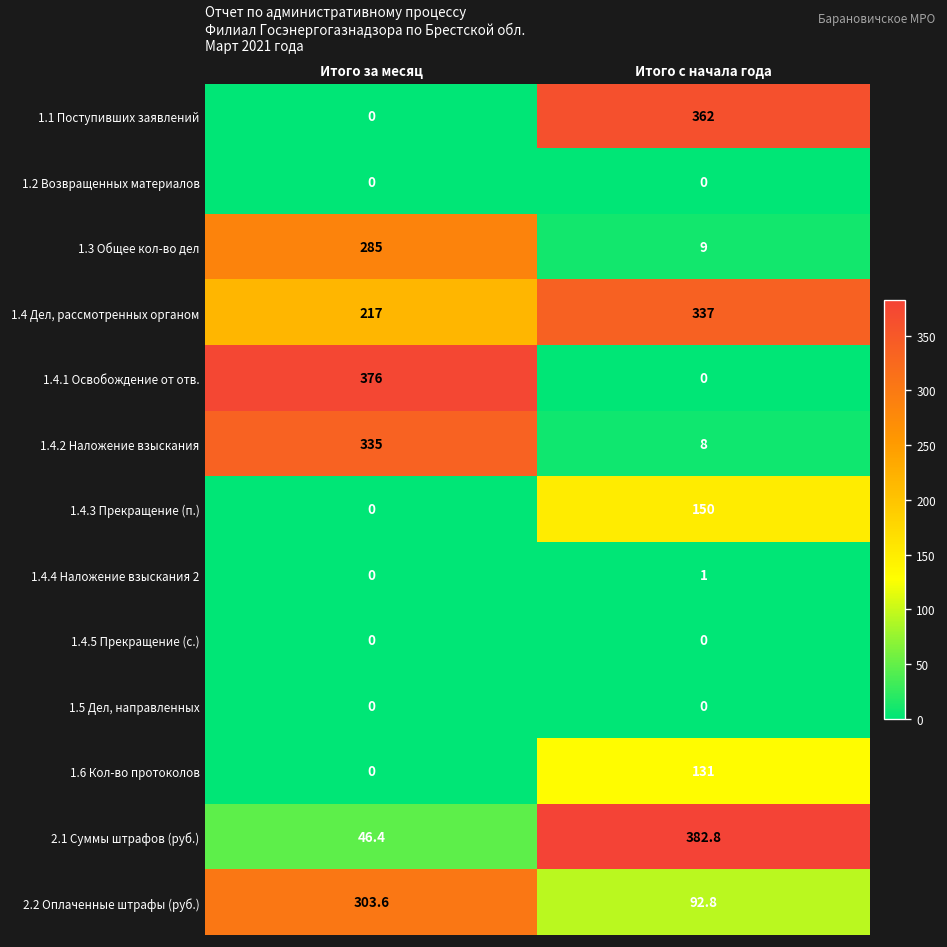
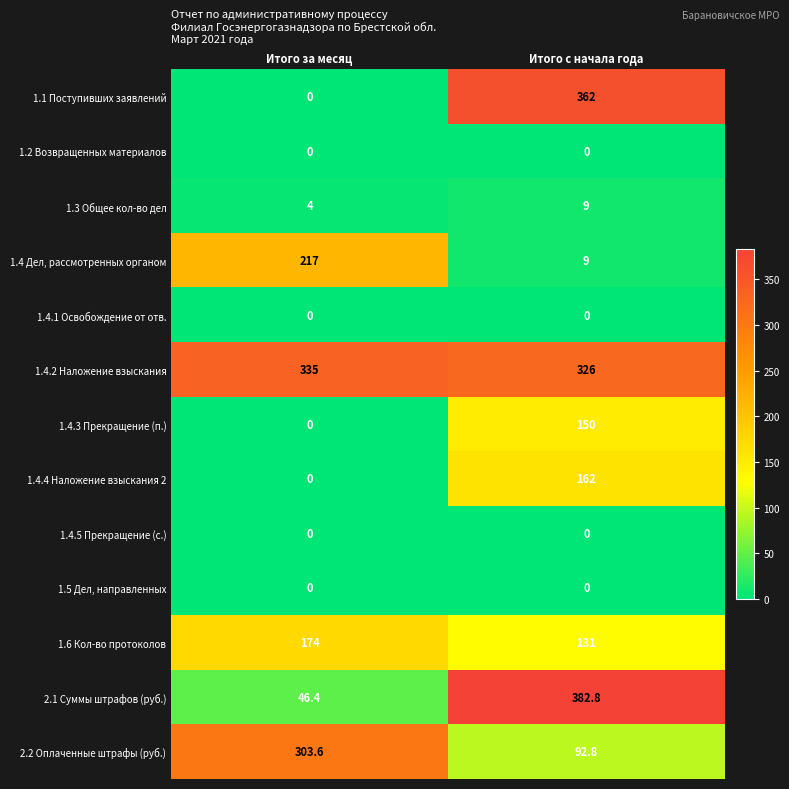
  {
    "1.1 Поступивших заявлений": {
      "Итого за месяц": 0,
      "Итого с начала года": 362
    },
    "1.2 Возвращенных материалов": {
      "Итого за месяц": 0,
      "Итого с начала года": 0
    },
    "1.3 Общее кол-во дел": {
-     "Итого за месяц": 285,
+     "Итого за месяц": 4,
      "Итого с начала года": 9
    },
    "1.4 Дел, рассмотренных органом": {
      "Итого за месяц": 217,
-     "Итого с начала года": 337
+     "Итого с начала года": 9
    },
    "1.4.1 Освобождение от отв.": {
-     "Итого за месяц": 376,
+     "Итого за месяц": 0,
      "Итого с начала года": 0
    },
    "1.4.2 Наложение взыскания": {
      "Итого за месяц": 335,
-     "Итого с начала года": 8
+     "Итого с начала года": 326
    },
    "1.4.3 Прекращение (п.)": {
      "Итого за месяц": 0,
      "Итого с начала года": 150
    },
    "1.4.4 Наложение взыскания 2": {
      "Итого за месяц": 0,
-     "Итого с начала года": 1
+     "Итого с начала года": 162
    },
    "1.4.5 Прекращение (с.)": {
      "Итого за месяц": 0,
      "Итого с начала года": 0
    },
    "1.5 Дел, направленных": {
      "Итого за месяц": 0,
      "Итого с начала года": 0
    },
    "1.6 Кол-во протоколов": {
-     "Итого за месяц": 0,
+     "Итого за месяц": 174,
      "Итого с начала года": 131
    },
    "2.1 Суммы штрафов (руб.)": {
      "Итого за месяц": 46.4,
      "Итого с начала года": 382.8
    },
    "2.2 Оплаченные штрафы (руб.)": {
      "Итого за месяц": 303.6,
      "Итого с начала года": 92.8
    }
  }
